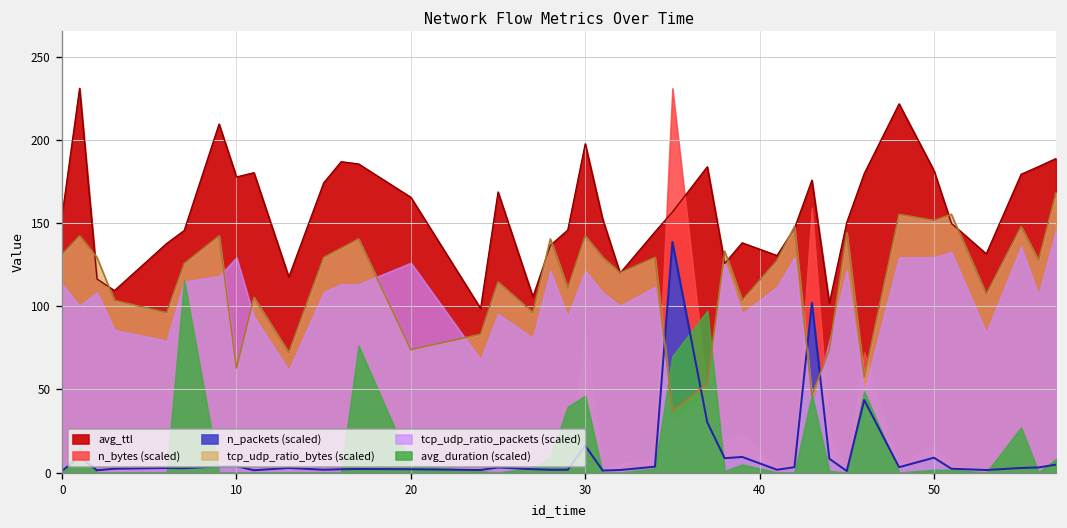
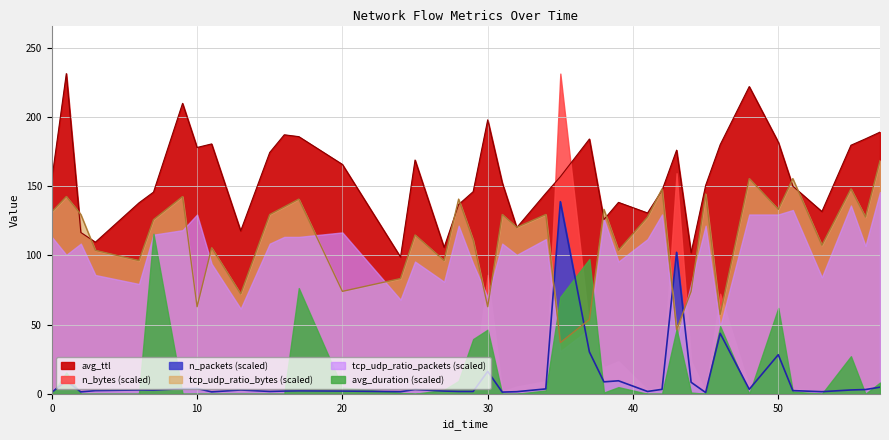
  {
    "avg_ttl": {
      "0": 155,
      "10": 178,
      "20": 166,
      "30": 198,
      "50": 182
    },
    "n_bytes (scaled)": {
      "30": 86,
      "50": 17
    },
    "n_packets (scaled)": {
-     "50": 9
+     "50": 28
    },
    "tcp_udp_ratio_bytes (scaled)": {
      "0": 131,
      "10": 63,
      "20": 74,
-     "30": 142,
-     "50": 152
+     "30": 63,
+     "50": 133
    },
    "tcp_udp_ratio_packets (scaled)": {
      "0": 113,
      "10": 129,
-     "20": 126,
-     "30": 121,
+     "20": 117,
+     "30": 70,
      "50": 129
    },
    "avg_duration (scaled)": {
      "10": 0,
      "30": 46,
-     "50": 2
+     "50": 62
    }
  }
